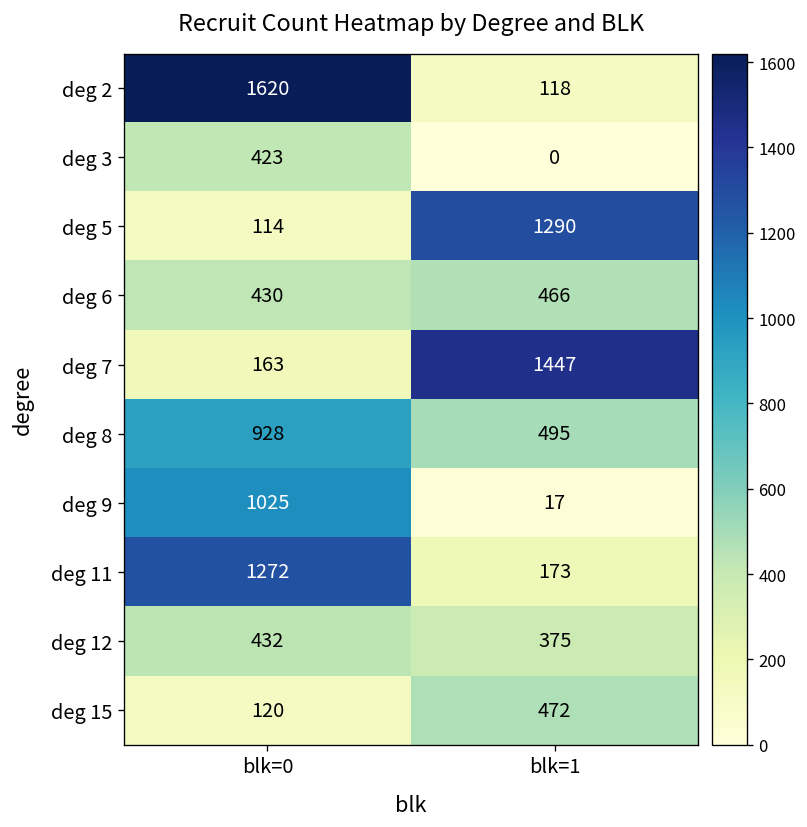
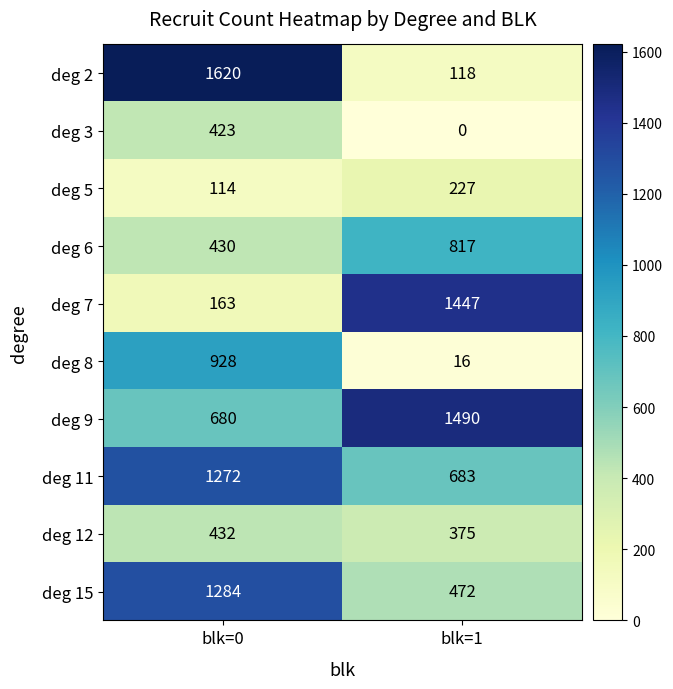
  {
    "deg 2": {
      "blk=0": 1620,
      "blk=1": 118
    },
    "deg 3": {
      "blk=0": 423,
      "blk=1": 0
    },
    "deg 5": {
      "blk=0": 114,
-     "blk=1": 1290
+     "blk=1": 227
    },
    "deg 6": {
      "blk=0": 430,
-     "blk=1": 466
+     "blk=1": 817
    },
    "deg 7": {
      "blk=0": 163,
      "blk=1": 1447
    },
    "deg 8": {
      "blk=0": 928,
-     "blk=1": 495
+     "blk=1": 16
    },
    "deg 9": {
-     "blk=0": 1025,
-     "blk=1": 17
+     "blk=0": 680,
+     "blk=1": 1490
    },
    "deg 11": {
      "blk=0": 1272,
-     "blk=1": 173
+     "blk=1": 683
    },
    "deg 12": {
      "blk=0": 432,
      "blk=1": 375
    },
    "deg 15": {
-     "blk=0": 120,
+     "blk=0": 1284,
      "blk=1": 472
    }
  }
